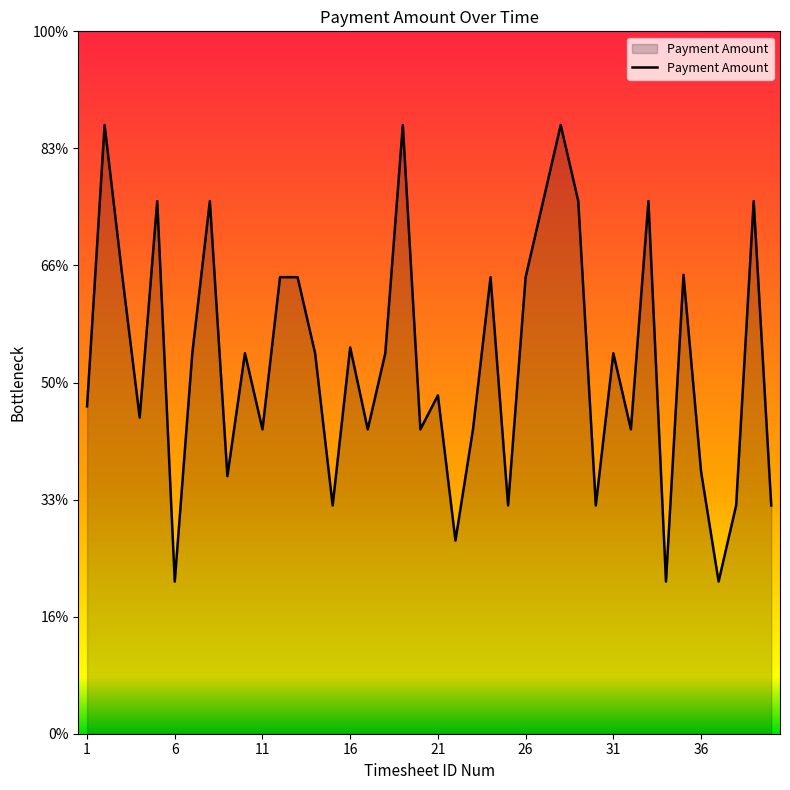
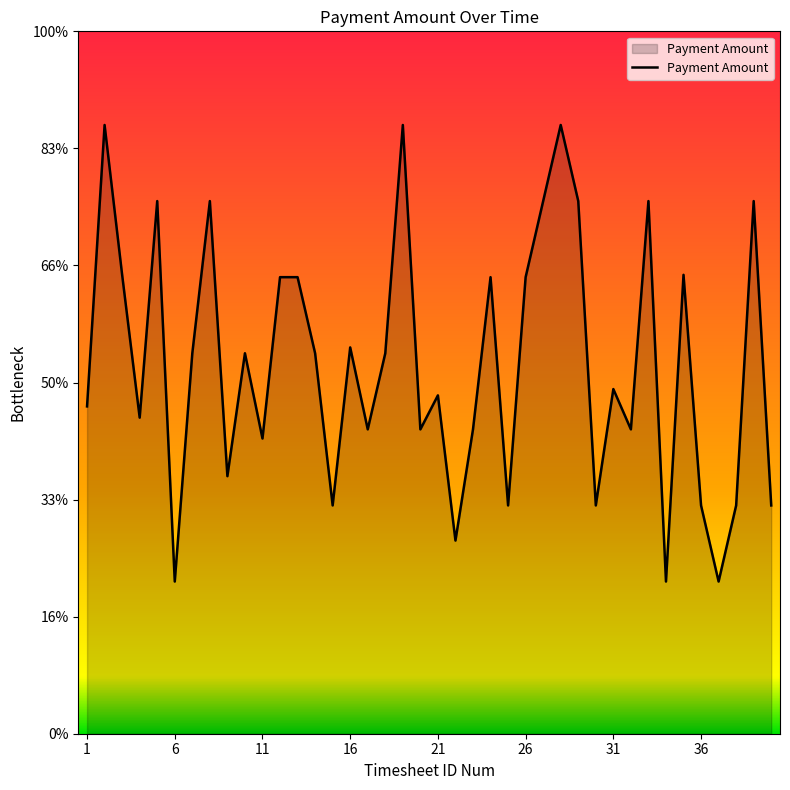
  {
    "1": "47%",
    "6": "22%",
-   "11": "43%",
+   "11": "42%",
    "16": "55%",
    "21": "48%",
    "26": "65%",
-   "31": "54%",
-   "36": "37%"
+   "31": "49%",
+   "36": "33%"
  }
